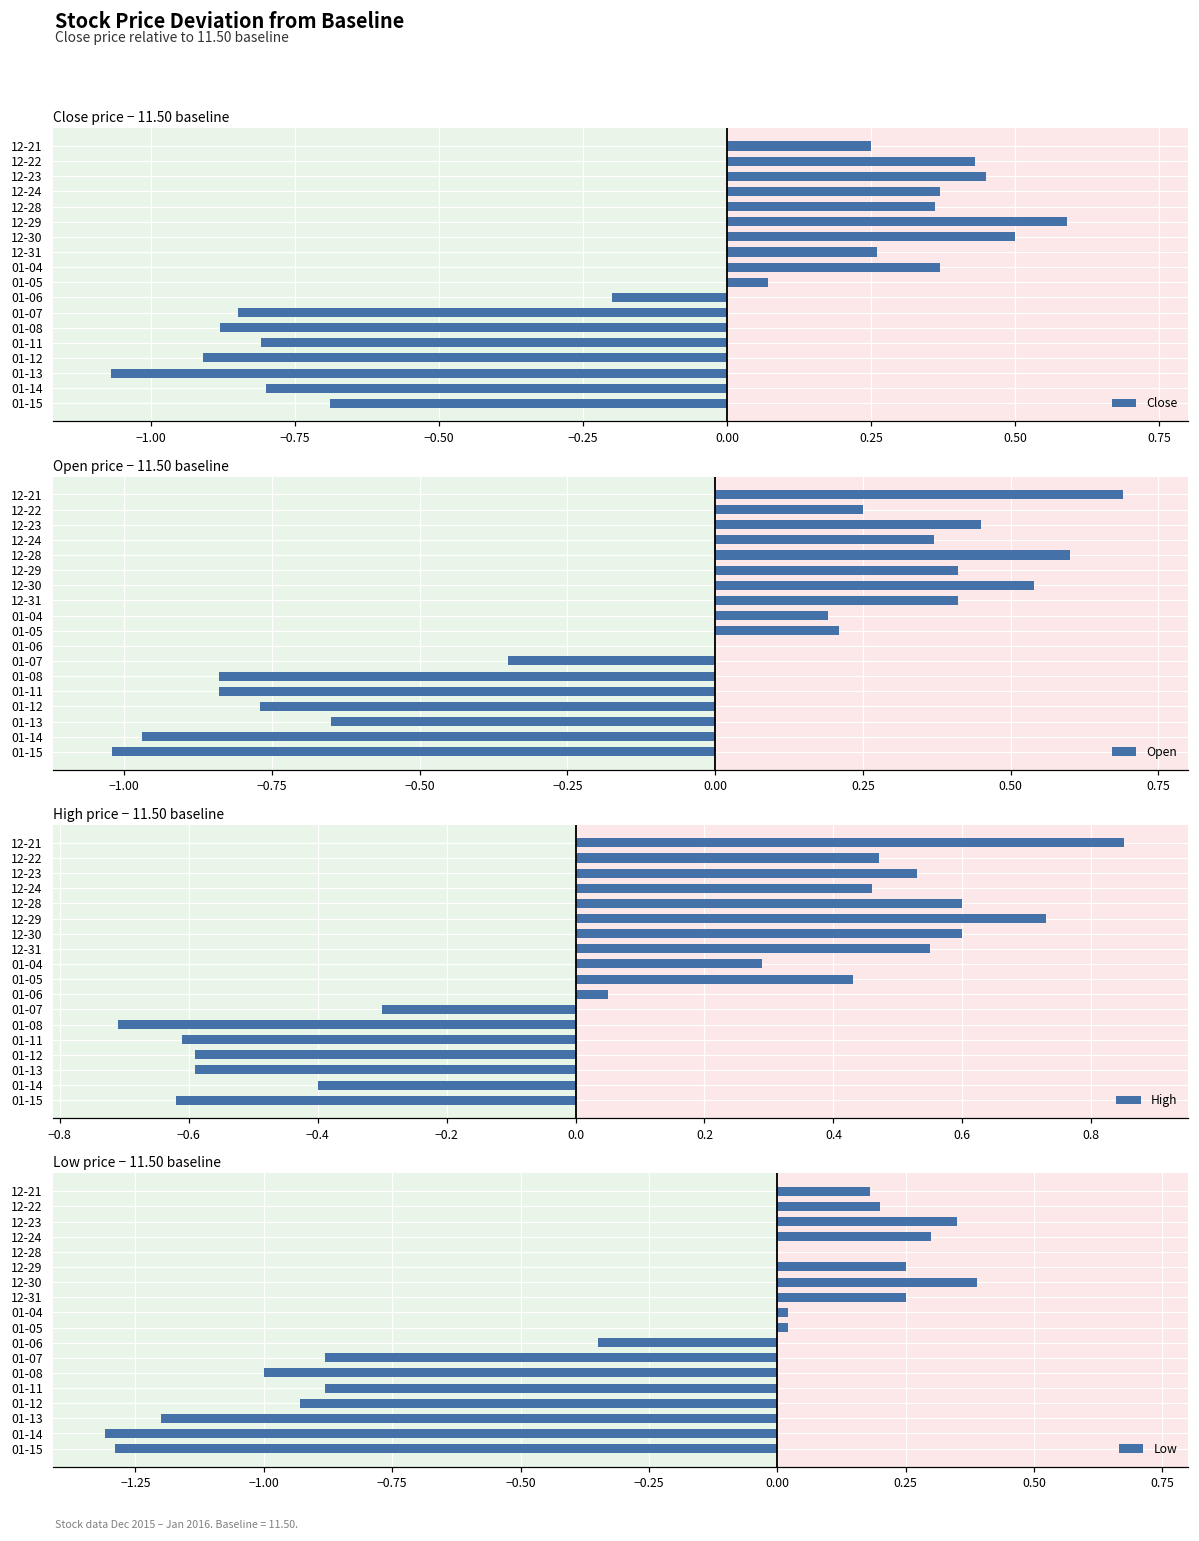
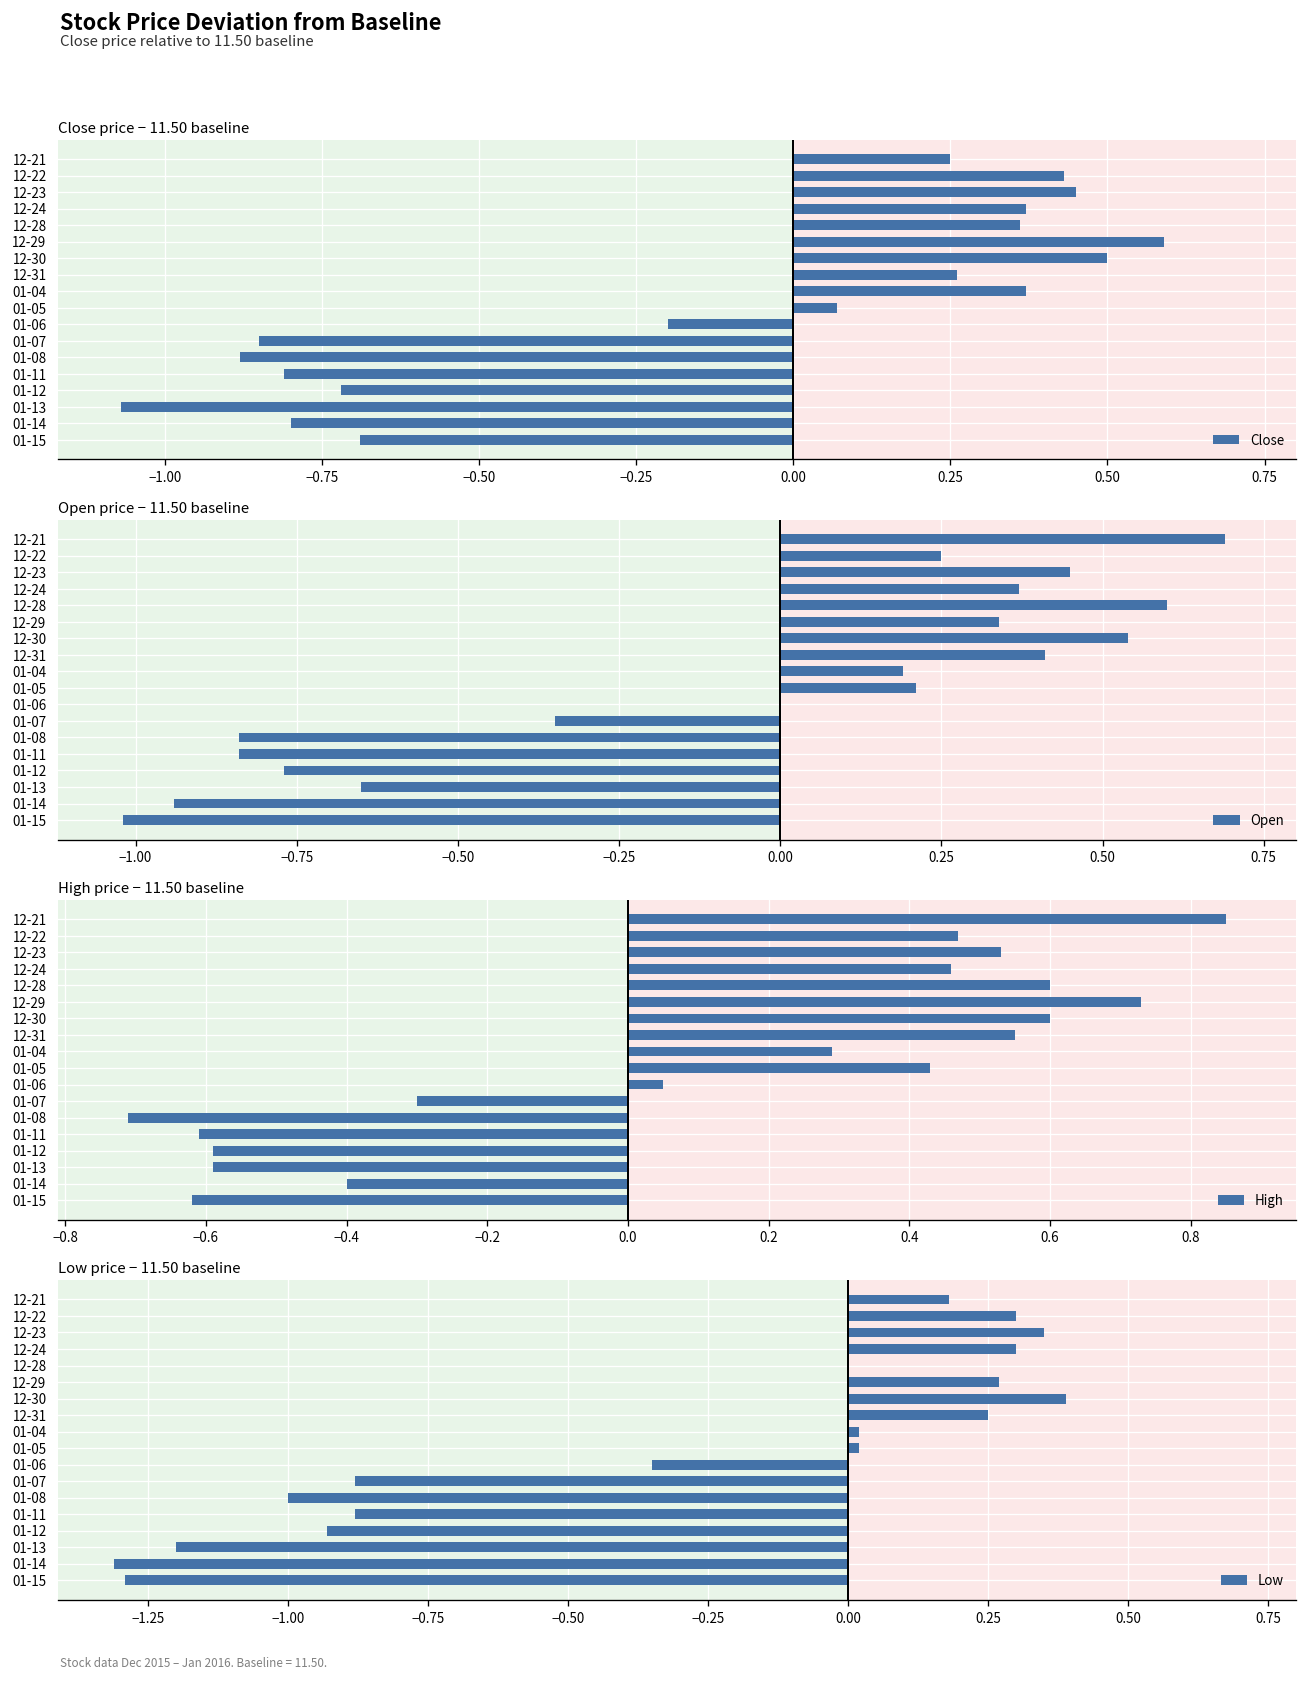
  {
    "Close price − 11.50 baseline": {
      "12-21": 0.25,
      "12-22": 0.43,
      "12-23": 0.45,
      "12-24": 0.37,
      "12-28": 0.36,
      "12-29": 0.59,
      "12-30": 0.50,
      "12-31": 0.26,
      "01-04": 0.37,
      "01-05": 0.07,
      "01-06": -0.20,
      "01-07": -0.85,
      "01-08": -0.88,
      "01-11": -0.81,
-     "01-12": -0.91,
+     "01-12": -0.72,
      "01-13": -1.07,
      "01-14": -0.80,
      "01-15": -0.69
    },
    "Open price − 11.50 baseline": {
      "12-21": 0.69,
      "12-22": 0.25,
      "12-23": 0.45,
      "12-24": 0.37,
      "12-28": 0.60,
-     "12-29": 0.41,
+     "12-29": 0.34,
      "12-30": 0.54,
      "12-31": 0.41,
      "01-04": 0.19,
      "01-05": 0.21,
      "01-06": 0.00,
      "01-07": -0.35,
      "01-08": -0.84,
      "01-11": -0.84,
      "01-12": -0.77,
      "01-13": -0.65,
-     "01-14": -0.97,
+     "01-14": -0.94,
      "01-15": -1.02
    },
    "High price − 11.50 baseline": {
      "12-21": 0.85,
      "12-22": 0.47,
      "12-23": 0.53,
      "12-24": 0.46,
      "12-28": 0.60,
      "12-29": 0.73,
      "12-30": 0.60,
      "12-31": 0.55,
      "01-04": 0.29,
      "01-05": 0.43,
      "01-06": 0.05,
      "01-07": -0.30,
      "01-08": -0.71,
      "01-11": -0.61,
      "01-12": -0.59,
      "01-13": -0.59,
      "01-14": -0.40,
      "01-15": -0.62
    },
    "Low price − 11.50 baseline": {
      "12-21": 0.18,
-     "12-22": 0.20,
+     "12-22": 0.30,
      "12-23": 0.35,
      "12-24": 0.30,
      "12-28": 0.00,
-     "12-29": 0.25,
+     "12-29": 0.27,
      "12-30": 0.39,
      "12-31": 0.25,
      "01-04": 0.02,
      "01-05": 0.02,
      "01-06": -0.35,
      "01-07": -0.88,
      "01-08": -1.00,
      "01-11": -0.88,
      "01-12": -0.93,
      "01-13": -1.20,
      "01-14": -1.31,
      "01-15": -1.29
    }
  }
